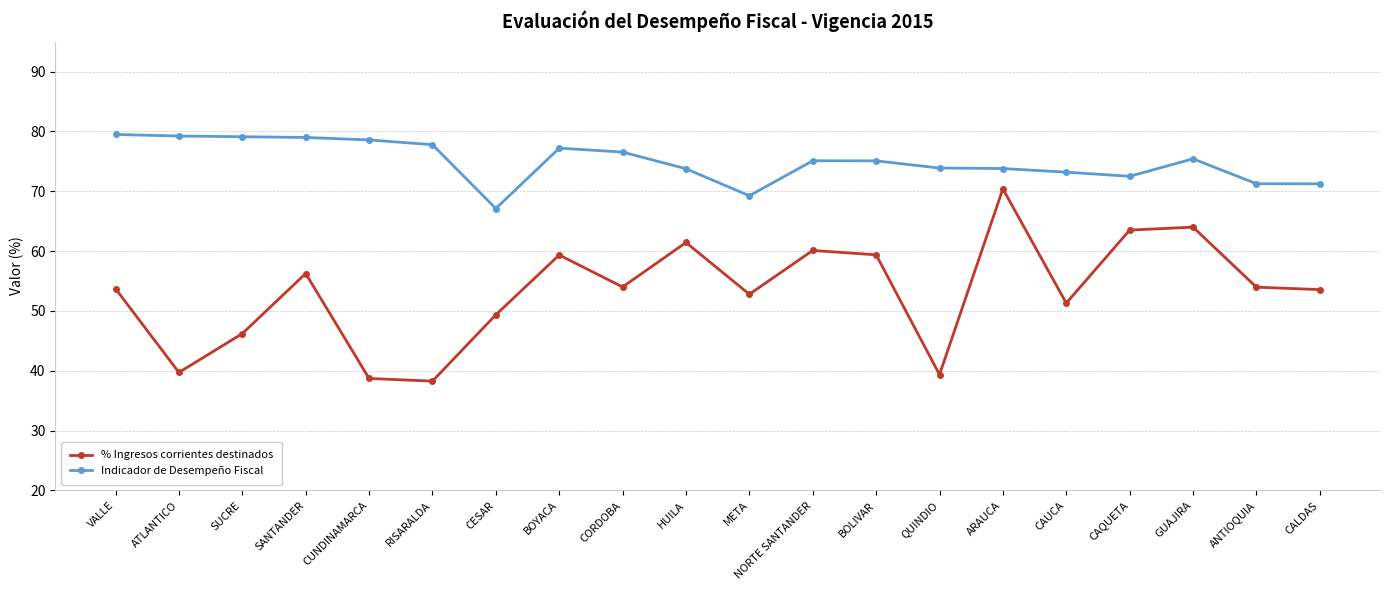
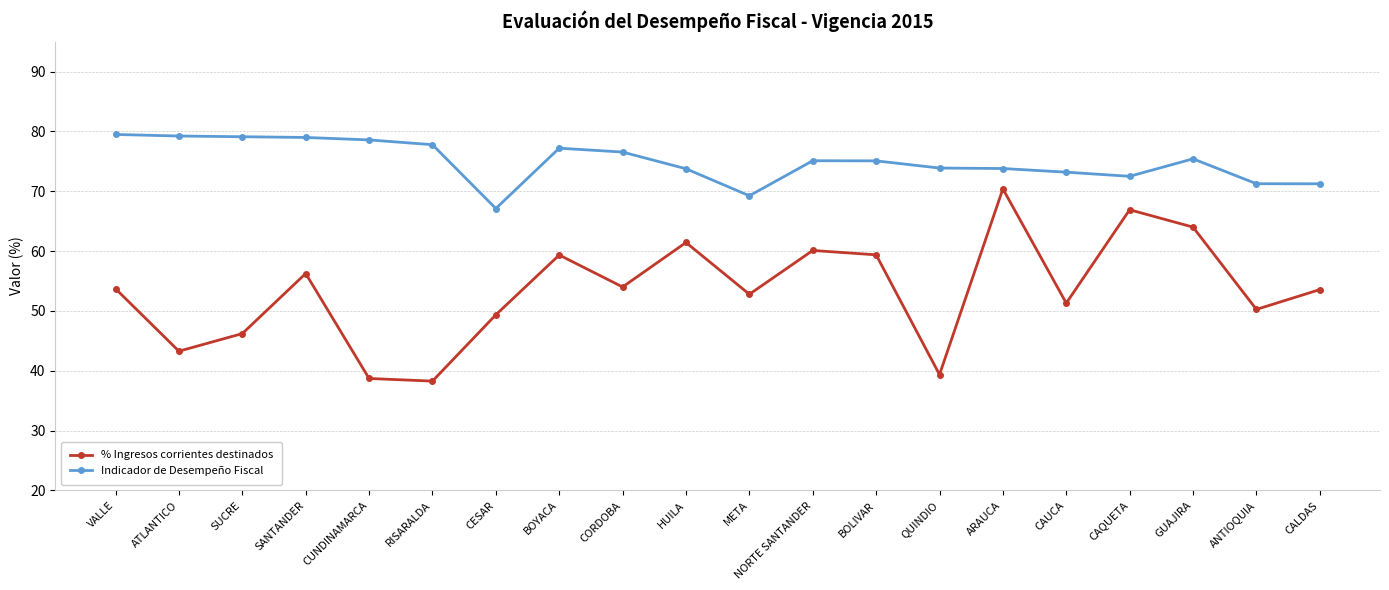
  {
    "% Ingresos corrientes destinados": {
      "VALLE": 54,
-     "ATLANTICO": 40,
+     "ATLANTICO": 43,
      "SUCRE": 46,
      "SANTANDER": 56,
      "CUNDINAMARCA": 39,
      "RISARALDA": 38,
      "CESAR": 49,
      "BOYACA": 59,
      "CORDOBA": 54,
      "HUILA": 61,
      "META": 53,
      "NORTE SANTANDER": 60,
      "BOLIVAR": 59,
      "QUINDIO": 39,
      "ARAUCA": 70,
      "CAUCA": 51,
-     "CAQUETA": 64,
+     "CAQUETA": 67,
      "GUAJIRA": 64,
-     "ANTIOQUIA": 54,
+     "ANTIOQUIA": 50,
      "CALDAS": 54
    },
    "Indicador de Desempeño Fiscal": {
      "VALLE": 79,
      "ATLANTICO": 79,
      "SUCRE": 79,
      "SANTANDER": 79,
      "CUNDINAMARCA": 79,
      "RISARALDA": 78,
      "CESAR": 67,
      "BOYACA": 77,
      "CORDOBA": 77,
      "HUILA": 74,
      "META": 69,
      "NORTE SANTANDER": 75,
      "BOLIVAR": 75,
      "QUINDIO": 74,
      "ARAUCA": 74,
      "CAUCA": 73,
      "CAQUETA": 72,
      "GUAJIRA": 75,
      "ANTIOQUIA": 71,
      "CALDAS": 71
    }
  }
